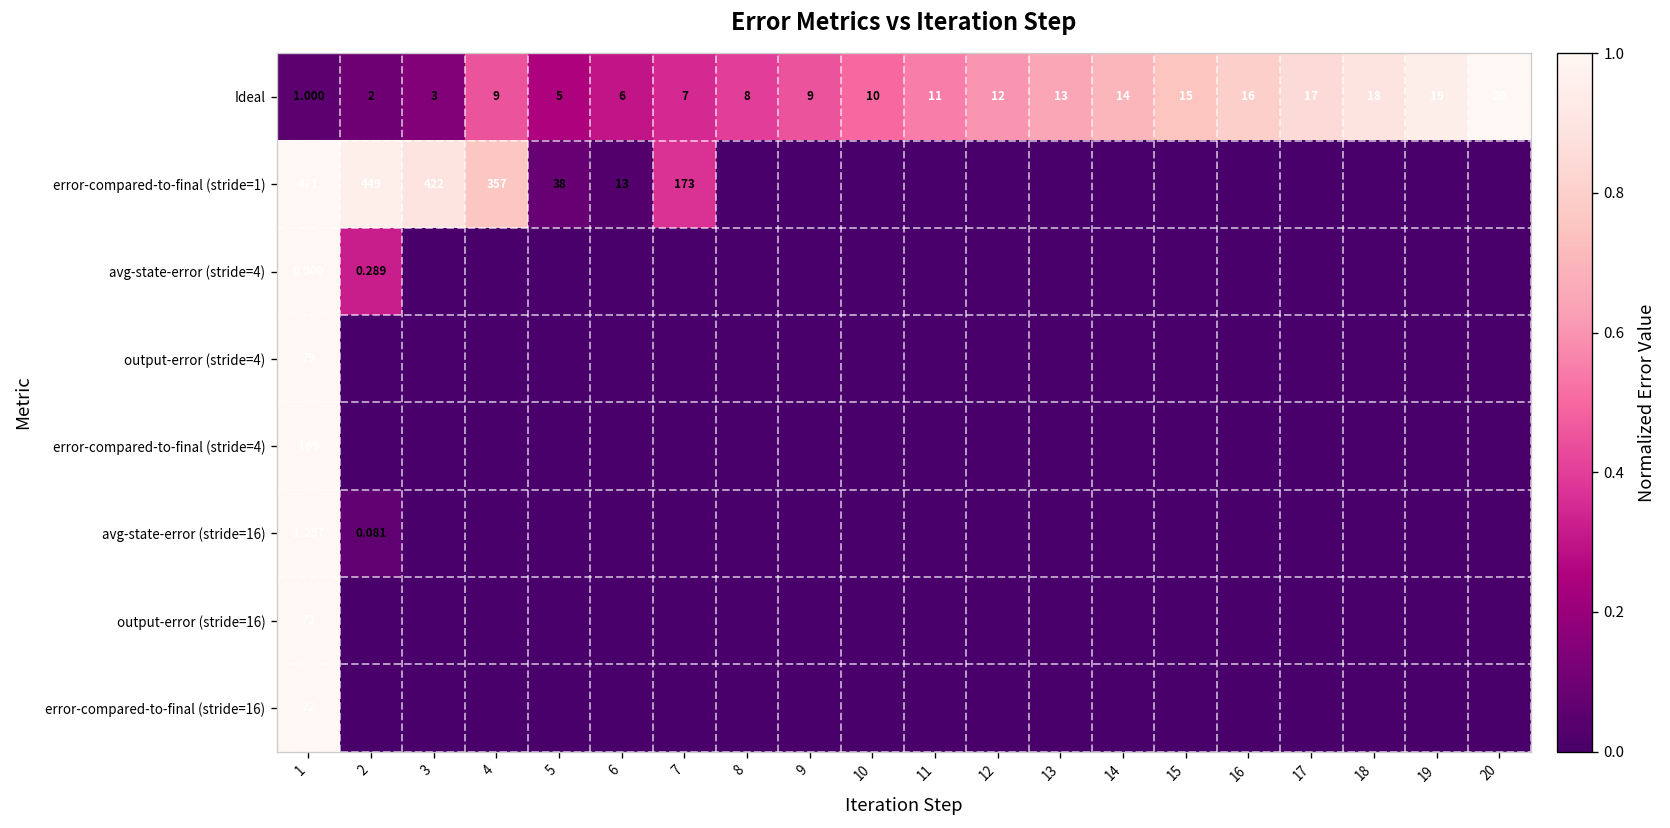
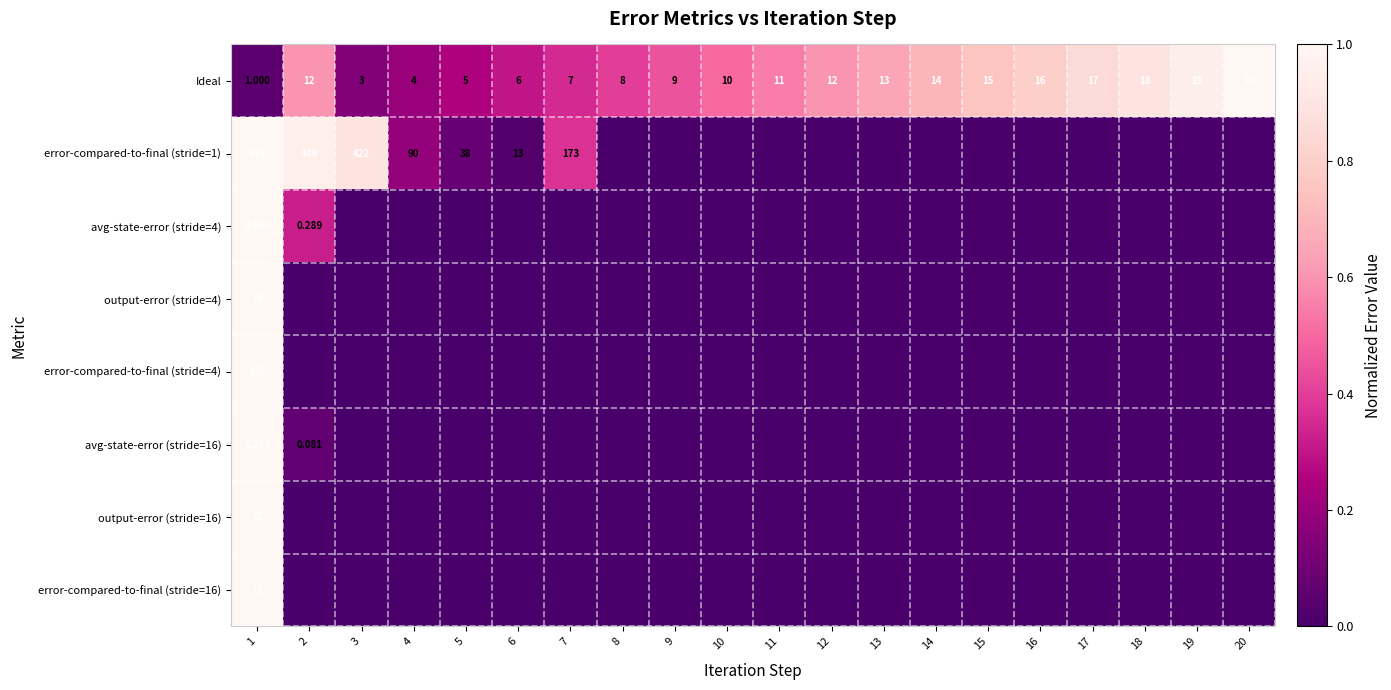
  {
    "Ideal": {
      "1": 1.000,
-     "2": 2,
+     "2": 12,
      "3": 3,
-     "4": 9,
+     "4": 4,
      "5": 5,
      "6": 6,
      "7": 7,
      "8": 8,
      "9": 9,
      "10": 10,
      "11": 11,
      "12": 12,
      "13": 13,
      "14": 14,
      "15": 15,
      "16": 16
    },
    "error-compared-to-final (stride=1)": {
-     "4": 357,
+     "4": 90,
      "5": 38,
      "6": 13,
      "7": 173
    },
    "avg-state-error (stride=4)": {
      "2": 0.289
    },
    "avg-state-error (stride=16)": {
      "2": 0.081
    }
  }
